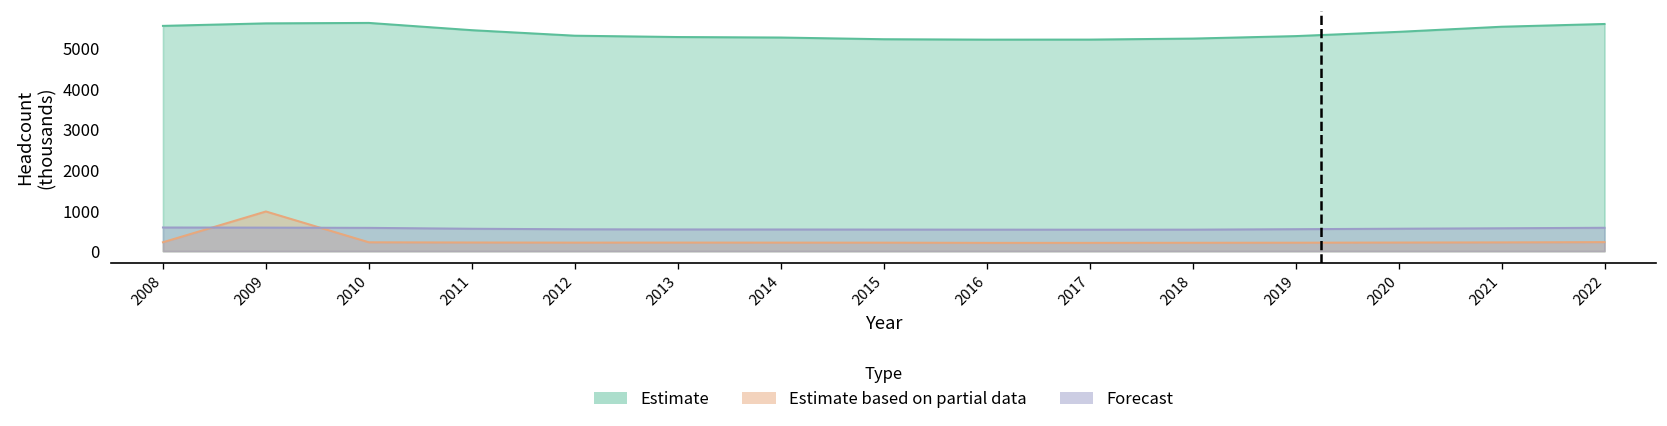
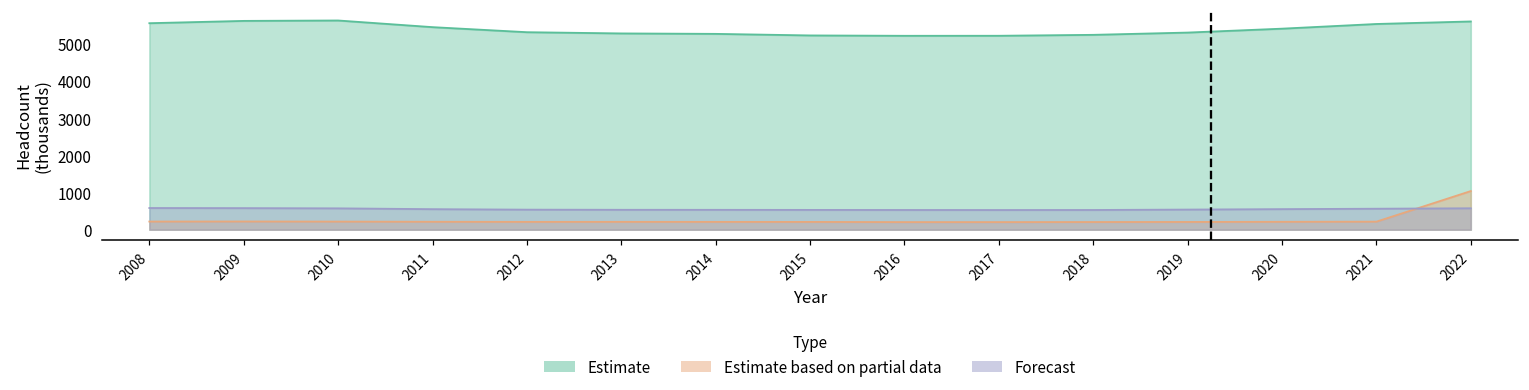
  {
    "Estimate based on partial data": {
      "2008": 200,
-     "2009": 1000,
+     "2009": 200,
      "2010": 200,
      "2011": 200,
      "2012": 200,
      "2013": 200,
      "2014": 200,
      "2015": 200,
      "2016": 200,
      "2017": 200,
      "2018": 200,
      "2019": 200,
      "2020": 200,
      "2021": 200,
-     "2022": 200
+     "2022": 1000
    }
  }
